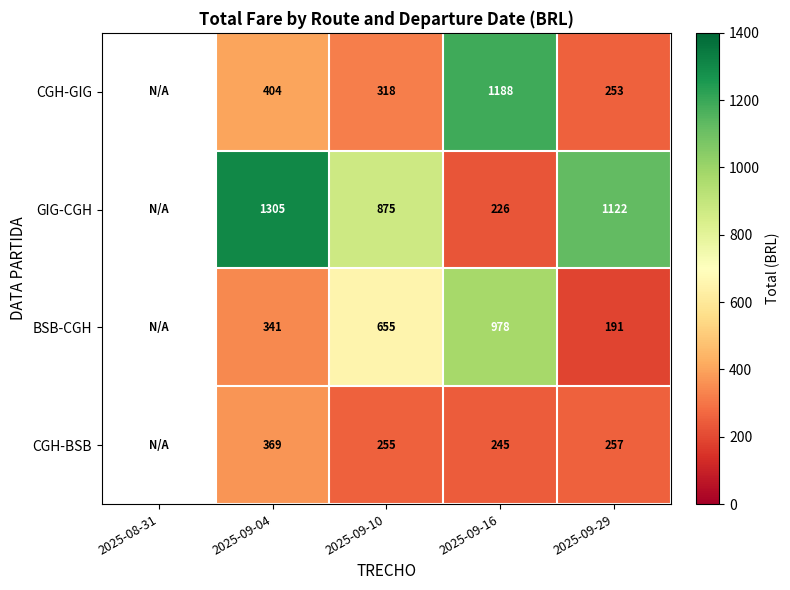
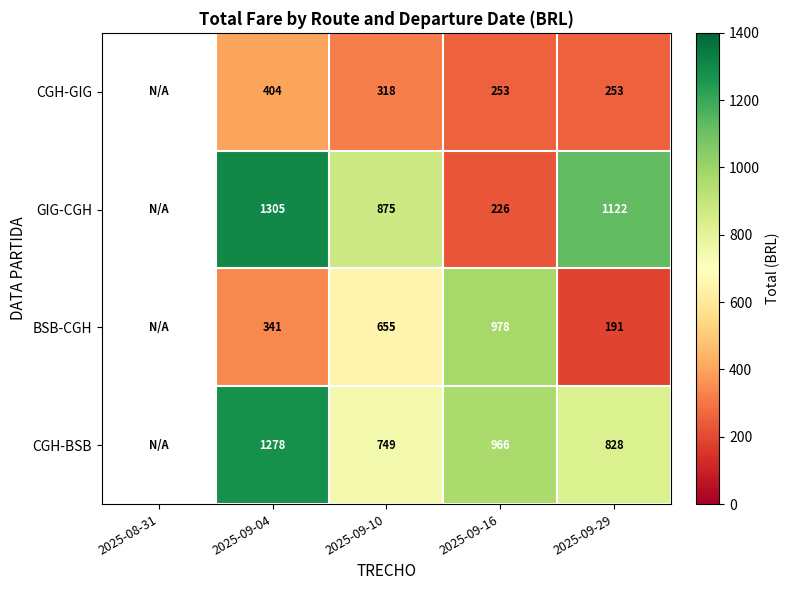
  {
    "CGH-GIG": {
      "2025-09-04": 404,
      "2025-09-10": 318,
-     "2025-09-16": 1188,
+     "2025-09-16": 253,
      "2025-09-29": 253
    },
    "GIG-CGH": {
      "2025-09-04": 1305,
      "2025-09-10": 875,
      "2025-09-16": 226,
      "2025-09-29": 1122
    },
    "BSB-CGH": {
      "2025-09-04": 341,
      "2025-09-10": 655,
      "2025-09-16": 978,
      "2025-09-29": 191
    },
    "CGH-BSB": {
-     "2025-09-04": 369,
-     "2025-09-10": 255,
-     "2025-09-16": 245,
-     "2025-09-29": 257
+     "2025-09-04": 1278,
+     "2025-09-10": 749,
+     "2025-09-16": 966,
+     "2025-09-29": 828
    }
  }
